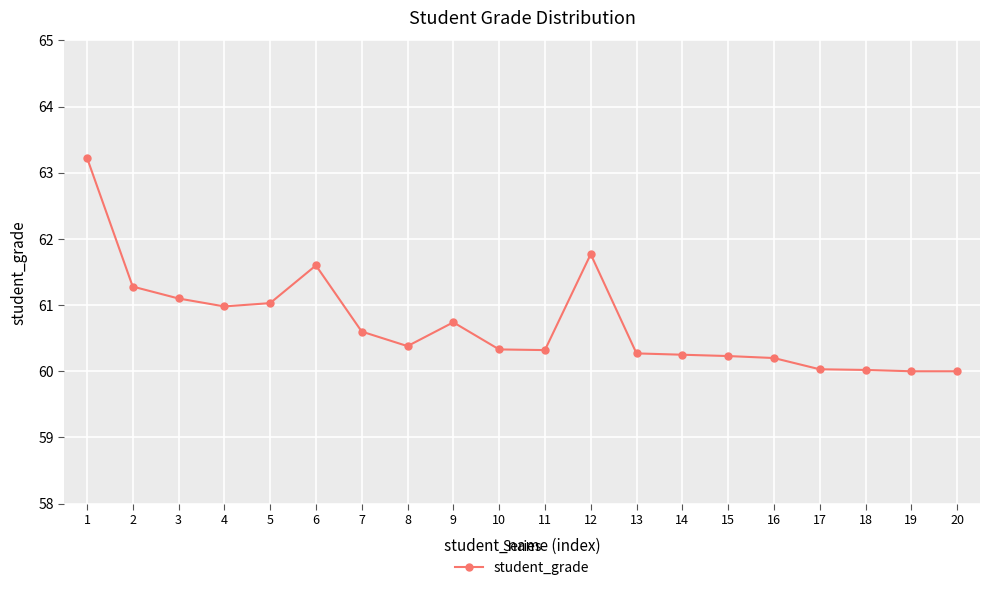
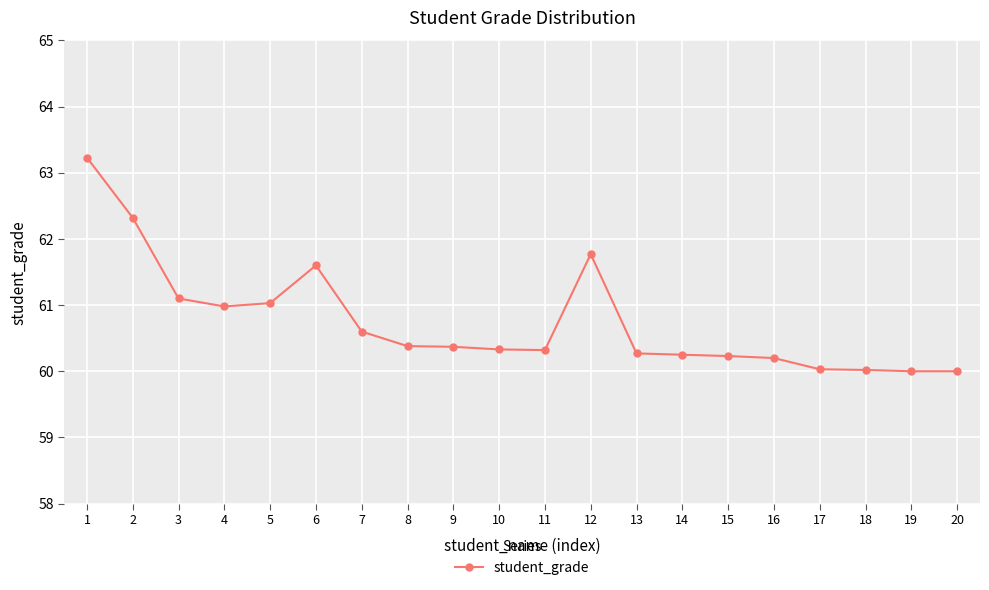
  {
    "1": 63.2,
-   "2": 61.3,
+   "2": 62.3,
    "3": 61.1,
    "4": 61.0,
    "5": 61.0,
    "6": 61.6,
    "7": 60.6,
    "8": 60.4,
-   "9": 60.7,
+   "9": 60.4,
    "10": 60.3,
    "11": 60.3,
    "12": 61.8,
    "13": 60.3,
    "14": 60.3,
    "15": 60.2,
    "16": 60.2,
    "17": 60.0,
    "18": 60.0,
    "19": 60.0,
    "20": 60.0
  }
